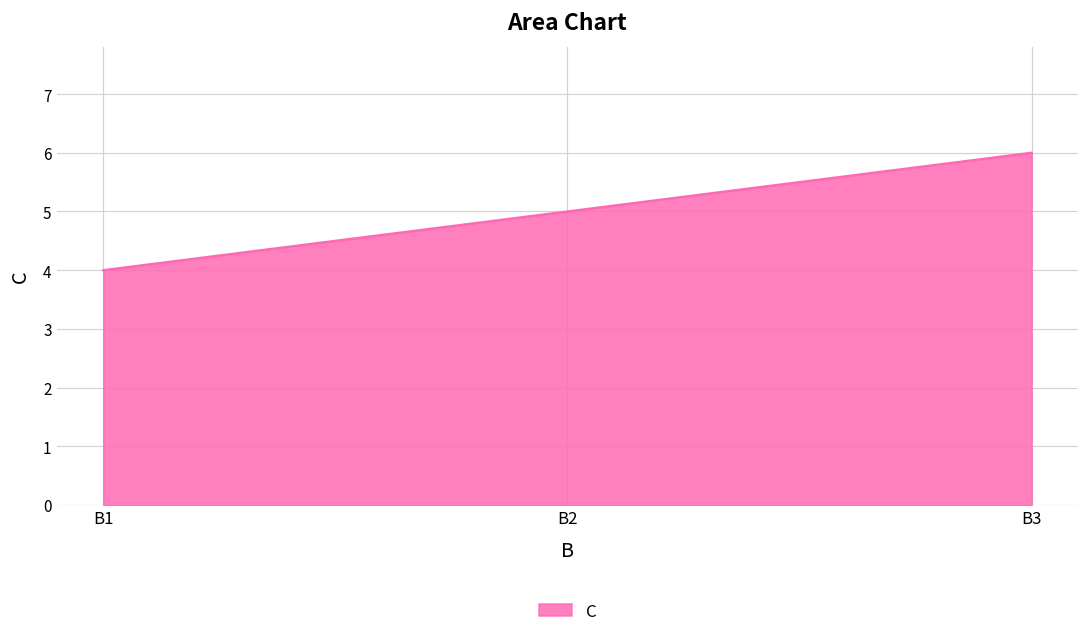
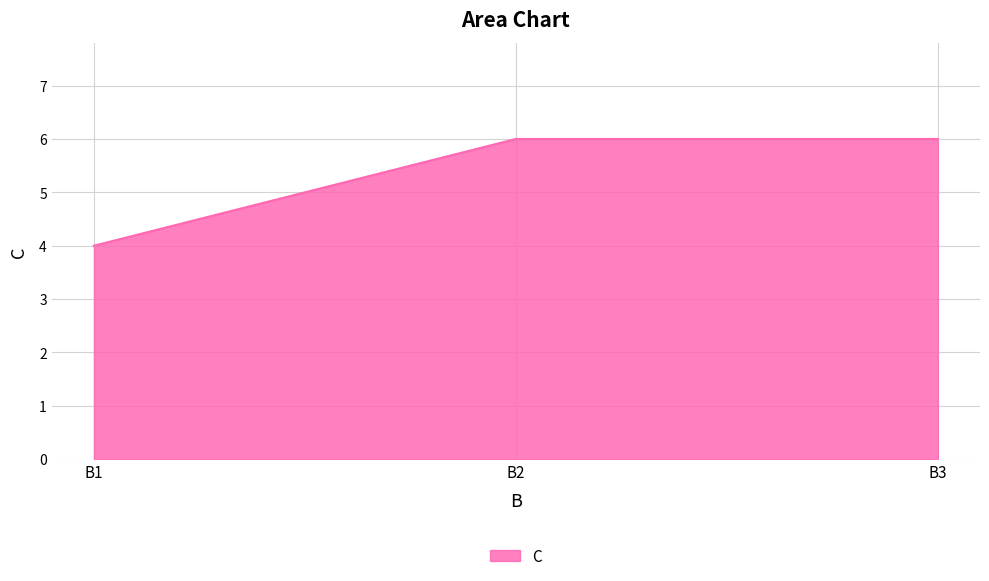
  {
    "B1": 4,
-   "B2": 5,
+   "B2": 6,
    "B3": 6
  }
